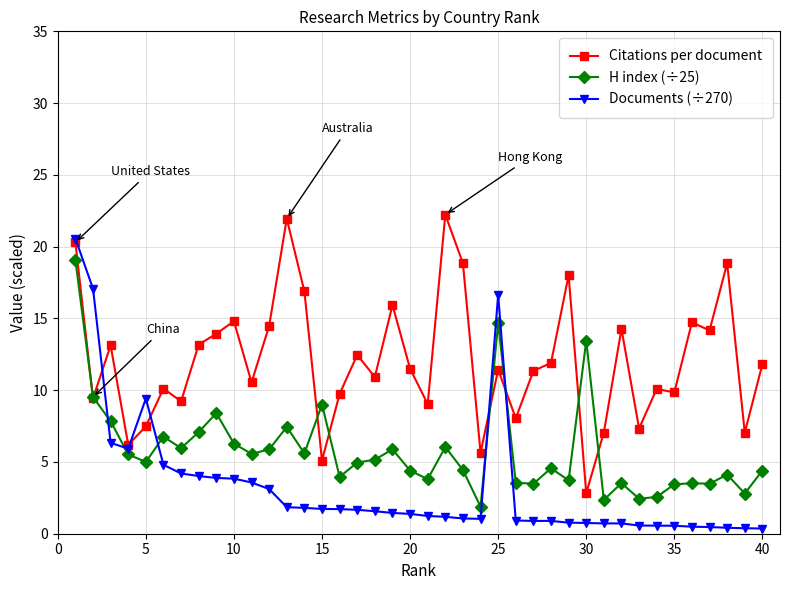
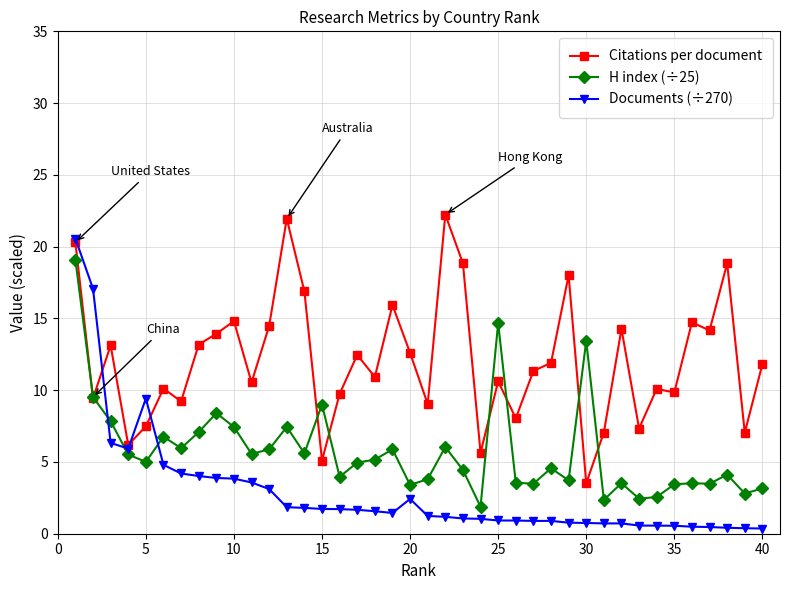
  {
    "Citations per document": {
      "5": 7.5,
      "10": 14.8,
      "15": 5.1,
-     "20": 11.5,
-     "25": 11.4,
-     "30": 2.8,
+     "20": 12.6,
+     "25": 10.6,
+     "30": 3.5,
      "35": 9.8,
      "40": 11.8
    },
    "H index (÷25)": {
      "5": 5.0,
-     "10": 6.3,
+     "10": 7.4,
      "15": 9.0,
-     "20": 4.4,
+     "20": 3.4,
      "25": 14.7,
      "30": 13.4,
      "35": 3.4,
-     "40": 4.4
+     "40": 3.2
    },
    "Documents (÷270)": {
      "5": 9.4,
      "10": 3.8,
      "15": 1.7,
-     "20": 1.4,
-     "25": 16.7,
+     "20": 2.4,
+     "25": 0.9,
      "30": 0.7,
      "35": 0.6,
      "40": 0.4
    }
  }
